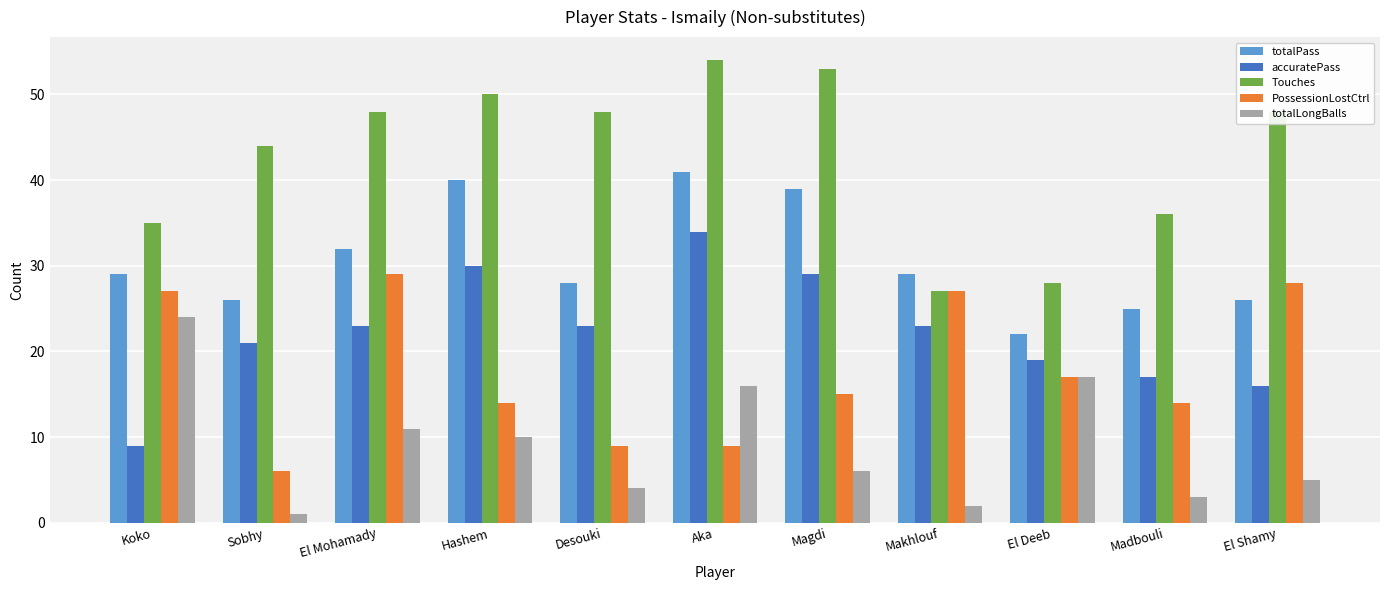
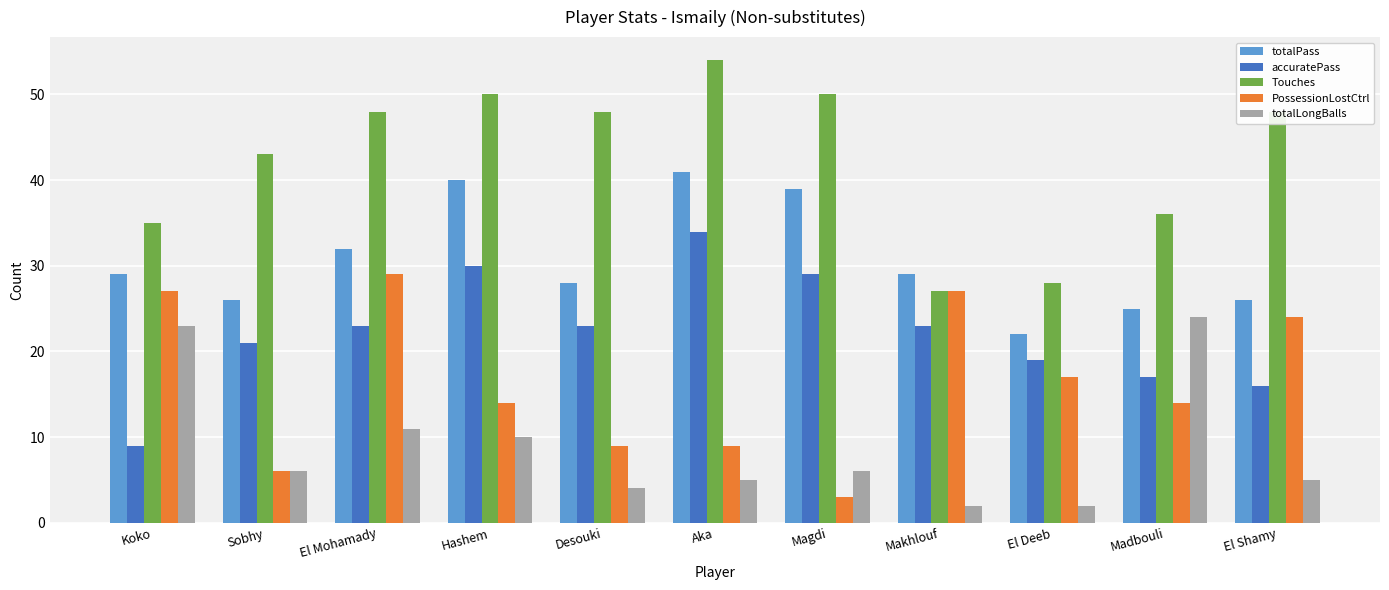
  {
    "Touches": {
      "Koko": 35,
-     "Sobhy": 44,
+     "Sobhy": 43,
      "El Mohamady": 48,
      "Hashem": 50,
      "Desouki": 48,
      "Aka": 54,
-     "Magdi": 53,
+     "Magdi": 50,
      "Makhlouf": 27,
      "El Deeb": 28,
      "Madbouli": 36
    },
    "PossessionLostCtrl": {
      "Koko": 27,
      "Sobhy": 6,
      "El Mohamady": 29,
      "Hashem": 14,
      "Desouki": 9,
      "Aka": 9,
-     "Magdi": 15,
+     "Magdi": 3,
      "Makhlouf": 27,
      "El Deeb": 17,
      "Madbouli": 14,
-     "El Shamy": 28
+     "El Shamy": 24
    },
    "totalLongBalls": {
-     "Koko": 24,
-     "Sobhy": 1,
+     "Koko": 23,
+     "Sobhy": 6,
      "El Mohamady": 11,
      "Hashem": 10,
      "Desouki": 4,
-     "Aka": 16,
+     "Aka": 5,
      "Magdi": 6,
      "Makhlouf": 2,
-     "El Deeb": 17,
-     "Madbouli": 3,
+     "El Deeb": 2,
+     "Madbouli": 24,
      "El Shamy": 5
    }
  }
